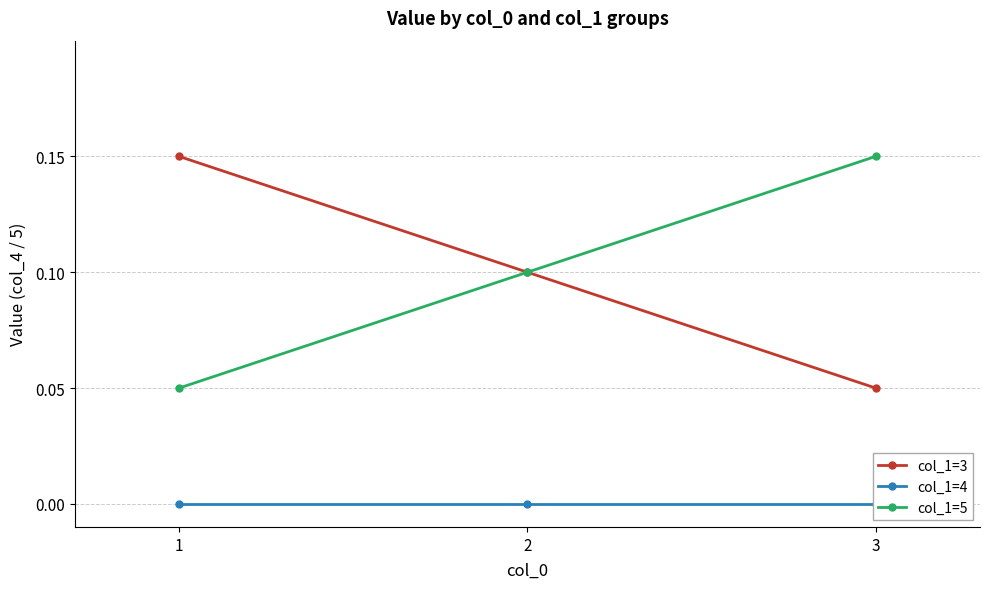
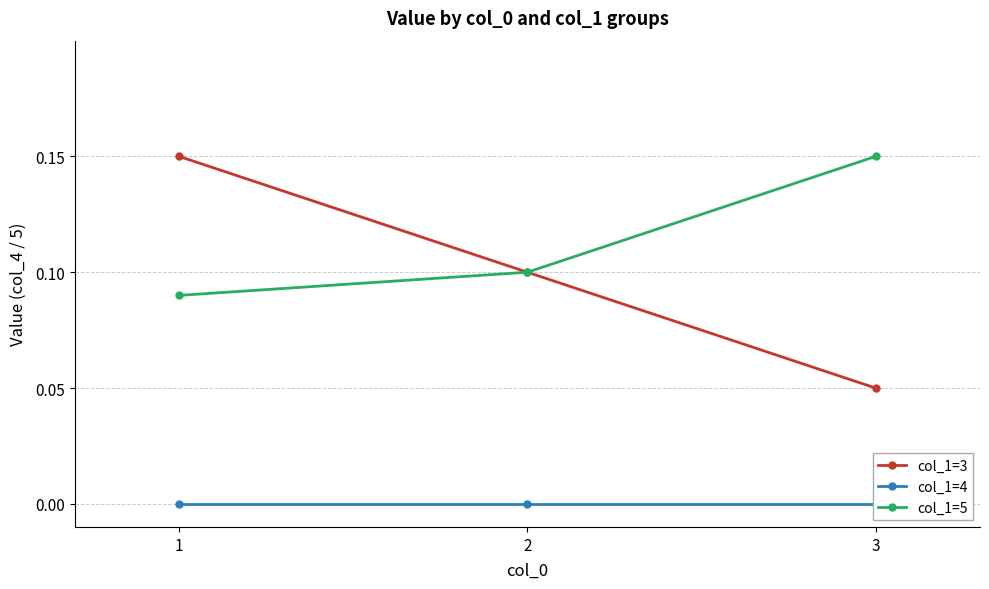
  {
    "col_1=3": {
      "1": 0.15,
      "3": 0.05
    },
    "col_1=4": {
      "1": 0.00,
      "2": 0.00
    },
    "col_1=5": {
-     "1": 0.05,
+     "1": 0.09,
      "3": 0.15
    }
  }
